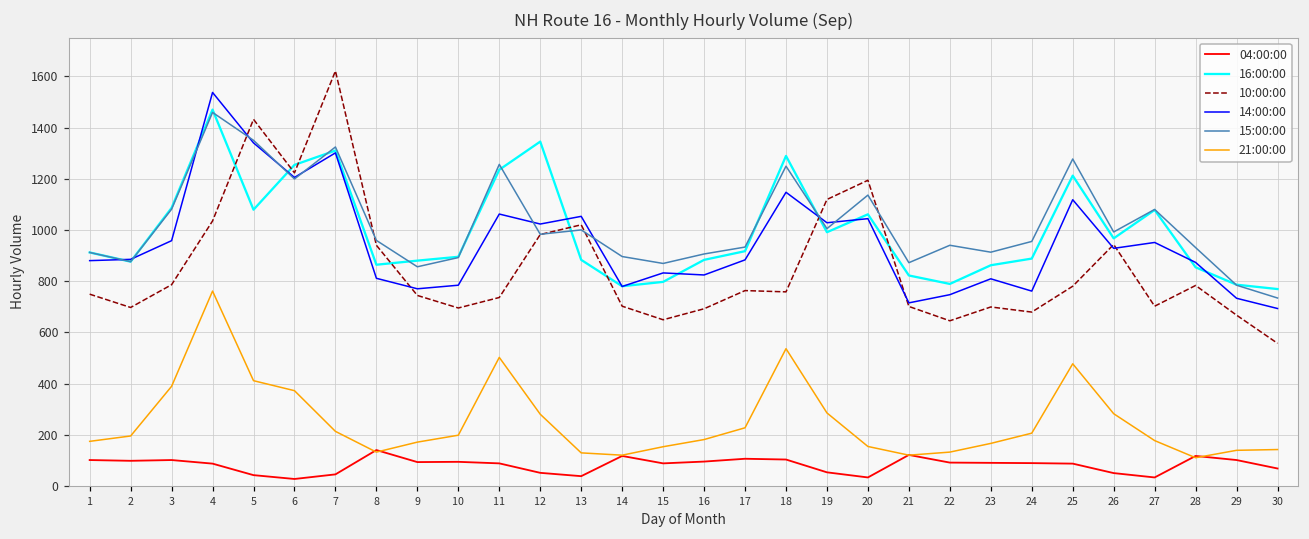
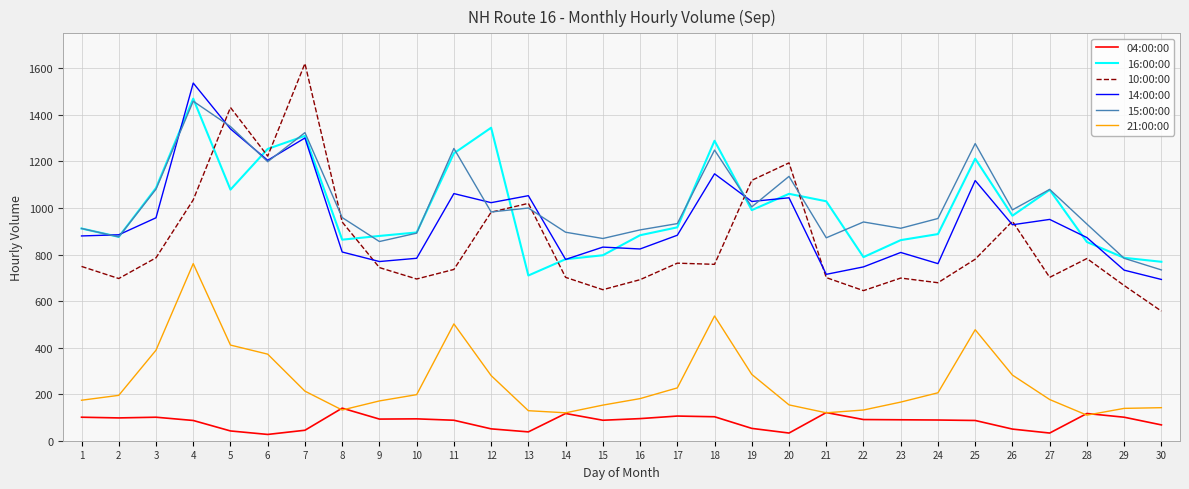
  {
    "04:00:00": {
      "1": 100,
      "2": 100,
      "3": 100,
      "4": 90,
      "5": 40,
      "6": 30,
      "7": 50,
      "9": 90,
      "10": 90,
      "11": 90,
      "12": 50,
      "13": 40,
      "15": 90,
      "16": 100,
      "17": 110,
      "18": 100,
      "19": 50,
      "20": 30,
      "22": 90,
      "23": 90,
      "24": 90,
      "25": 90,
      "26": 50,
      "27": 30,
      "29": 100,
      "30": 70
    },
    "16:00:00": {
      "4": 1470,
      "5": 1080,
      "6": 1250,
      "8": 860,
      "9": 880,
      "11": 1240,
      "12": 1350,
-     "13": 880,
+     "13": 710,
      "15": 800,
      "16": 880,
      "17": 920,
      "18": 1290,
      "19": 990,
      "20": 1060,
-     "21": 820,
+     "21": 1030,
      "22": 790,
      "23": 860,
      "24": 890,
      "25": 1210,
      "26": 970,
      "28": 850,
      "30": 770
    },
    "10:00:00": {
      "1": 750,
      "2": 700,
      "3": 790,
      "4": 1040,
      "5": 1430,
      "6": 1220,
      "7": 1620,
      "8": 940,
      "9": 740,
      "10": 700,
      "11": 740,
      "13": 1020,
      "14": 700,
      "15": 650,
      "16": 690,
      "17": 760,
      "18": 760,
      "19": 1120,
      "20": 1190,
      "21": 700,
      "22": 650,
      "23": 700,
      "24": 680,
      "25": 780,
      "26": 940,
      "27": 700,
      "28": 780,
      "29": 670,
      "30": 560
    },
    "14:00:00": {
      "1": 880,
      "3": 960,
      "4": 1540,
      "8": 810,
      "9": 770,
      "10": 780,
      "11": 1060,
      "12": 1020,
      "13": 1050,
      "15": 830,
      "16": 820,
      "17": 880,
      "18": 1150,
      "19": 1030,
      "20": 1040,
      "21": 720,
      "22": 750,
      "23": 810,
      "24": 760,
      "25": 1120,
      "26": 930,
      "27": 950,
      "28": 870,
      "29": 730,
      "30": 690
    },
    "15:00:00": {
      "4": 1460,
      "7": 1320,
      "8": 960,
      "9": 860,
      "11": 1260,
      "13": 1000,
      "14": 900,
      "15": 870,
      "16": 910,
      "17": 930,
      "18": 1250,
      "19": 1010,
      "20": 1140,
      "21": 870,
      "22": 940,
      "23": 910,
      "24": 960,
      "25": 1280,
      "26": 990,
      "28": 930,
      "30": 730
    },
    "21:00:00": {
      "1": 170,
      "2": 200,
      "3": 390,
      "4": 760,
      "5": 410,
      "6": 370,
      "7": 210,
      "9": 170,
      "10": 200,
      "11": 500,
      "12": 280,
      "13": 130,
      "15": 150,
      "16": 180,
      "17": 230,
      "18": 540,
      "19": 290,
      "20": 150,
      "22": 130,
      "23": 170,
      "24": 210,
      "25": 480,
      "26": 280,
      "27": 180,
      "29": 140,
      "30": 140
    }
  }
